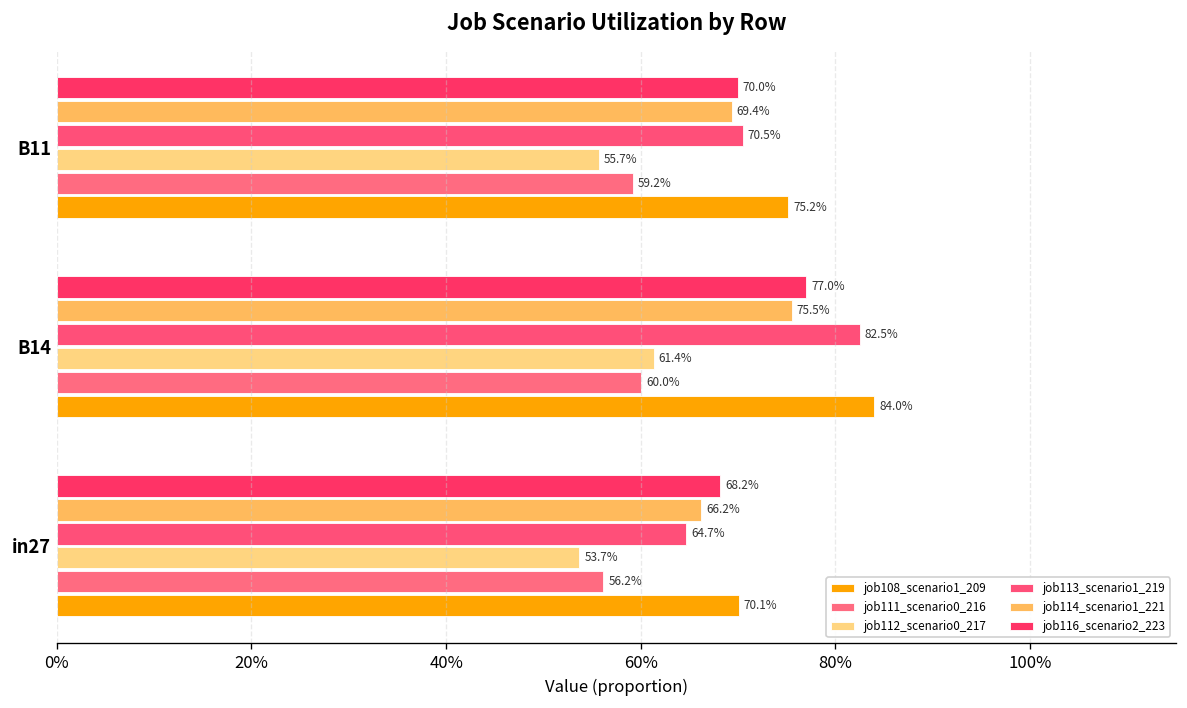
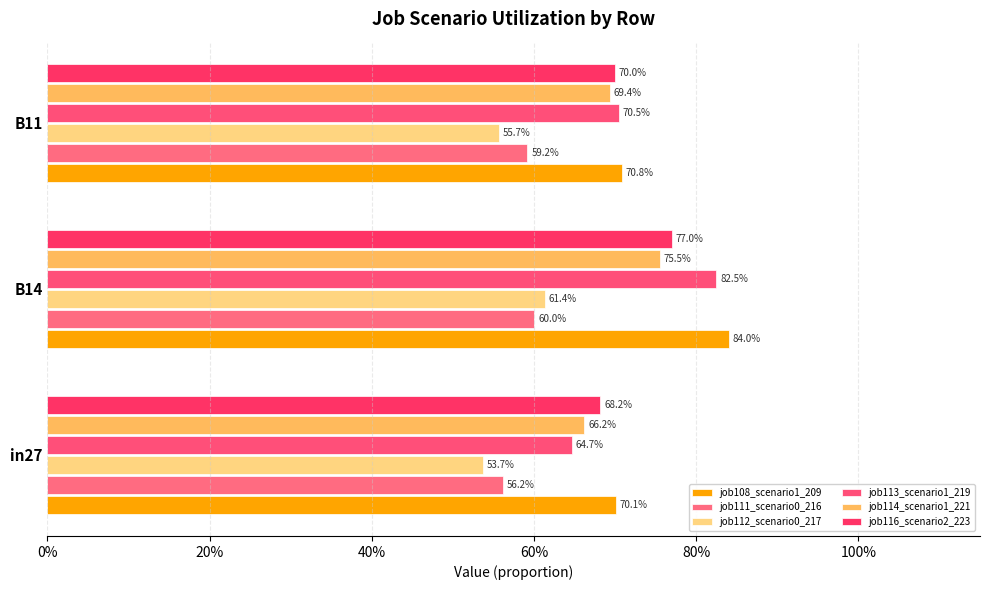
  {
    "job108_scenario1_209": {
-     "B11": "75.2%",
+     "B11": "70.8%",
      "B14": "84.0%",
      "in27": "70.1%"
    }
  }
